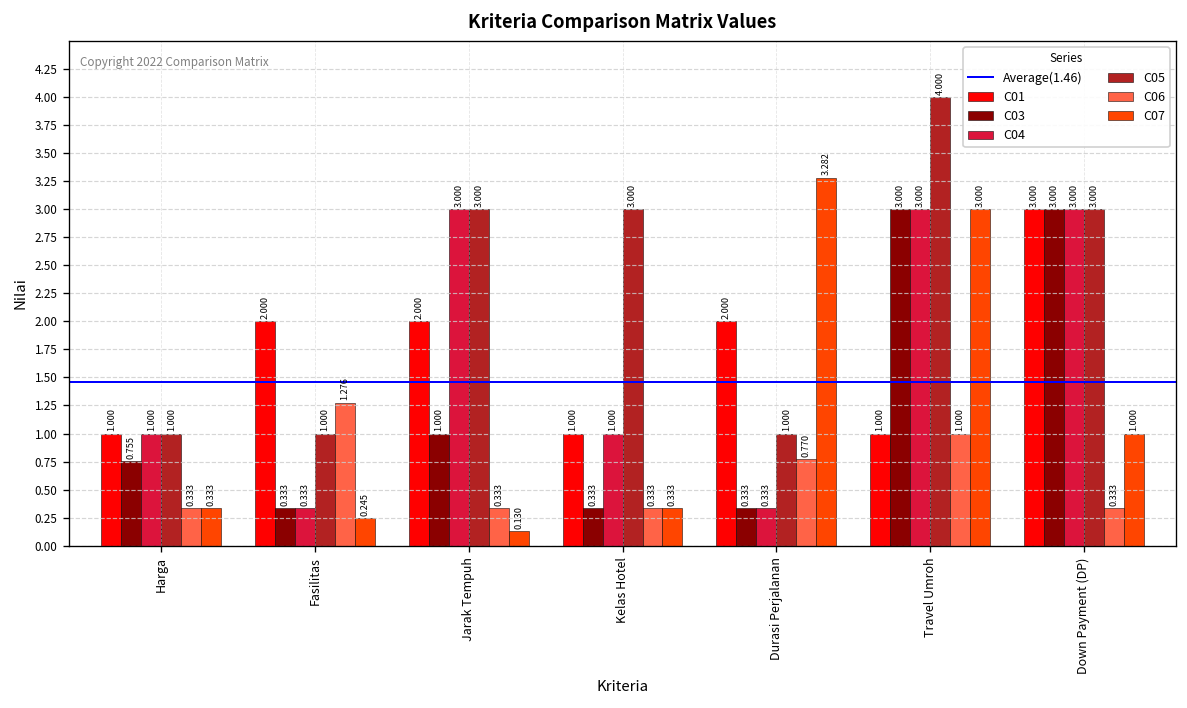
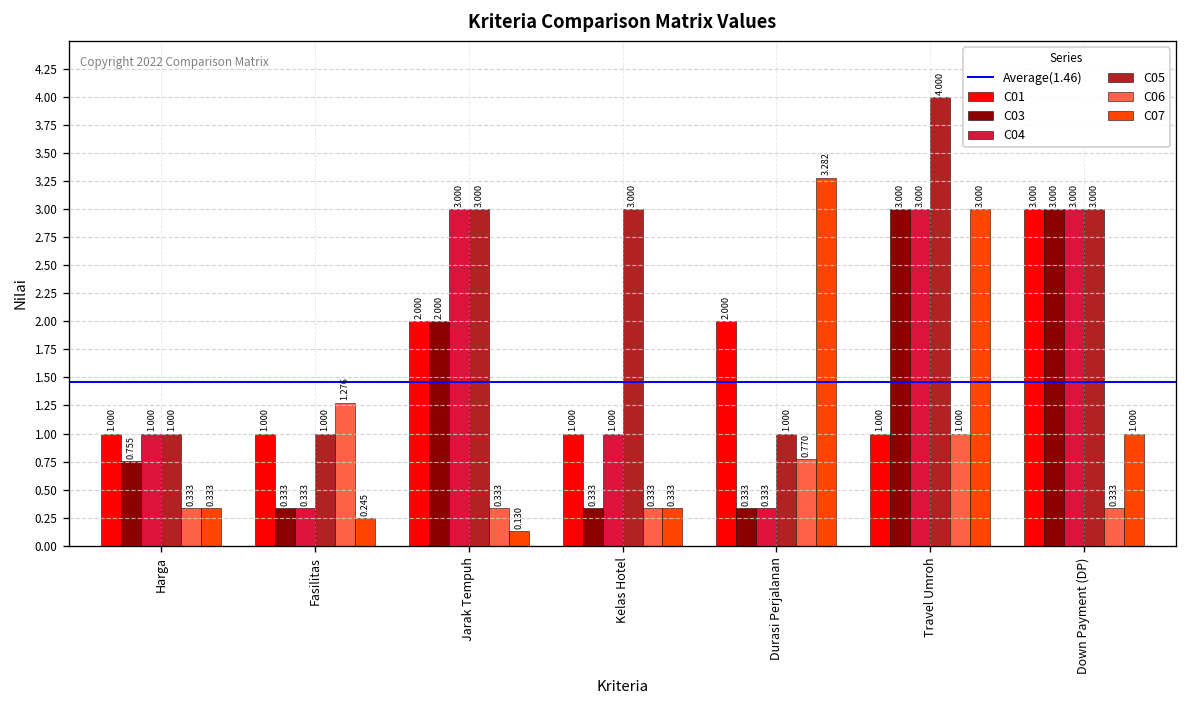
  {
    "C01": {
      "Harga": 1.000,
-     "Fasilitas": 2.000,
+     "Fasilitas": 1.000,
      "Jarak Tempuh": 2.000,
      "Kelas Hotel": 1.000,
      "Durasi Perjalanan": 2.000,
      "Travel Umroh": 1.000,
      "Down Payment (DP)": 3.000
    },
    "C03": {
      "Harga": 0.755,
      "Fasilitas": 0.333,
-     "Jarak Tempuh": 1.000,
+     "Jarak Tempuh": 2.000,
      "Kelas Hotel": 0.333,
      "Durasi Perjalanan": 0.333,
      "Travel Umroh": 3.000,
      "Down Payment (DP)": 3.000
    },
    "C06": {
      "Harga": 0.333,
      "Fasilitas": 1.276,
      "Jarak Tempuh": 0.333,
      "Kelas Hotel": 0.333,
      "Durasi Perjalanan": 0.770,
      "Travel Umroh": 1.000,
      "Down Payment (DP)": 0.333
    },
    "C07": {
      "Harga": 0.333,
      "Fasilitas": 0.245,
      "Jarak Tempuh": 0.130,
      "Kelas Hotel": 0.333,
      "Durasi Perjalanan": 3.282,
      "Travel Umroh": 3.000,
      "Down Payment (DP)": 1.000
    }
  }
